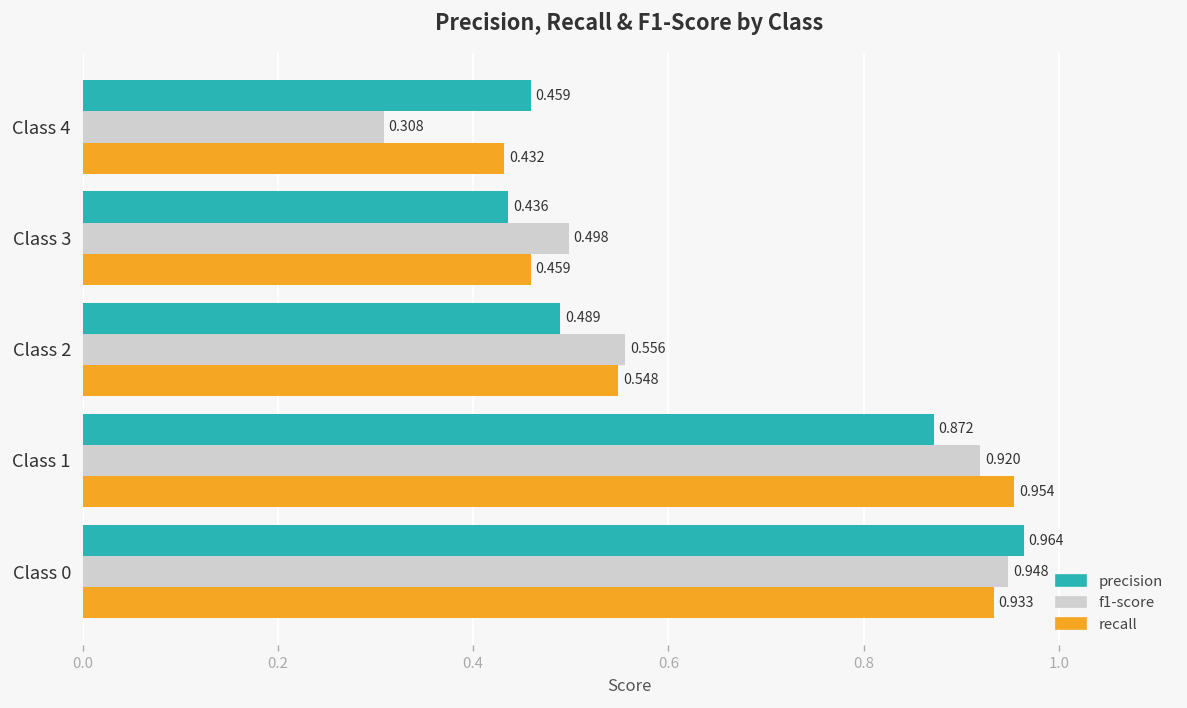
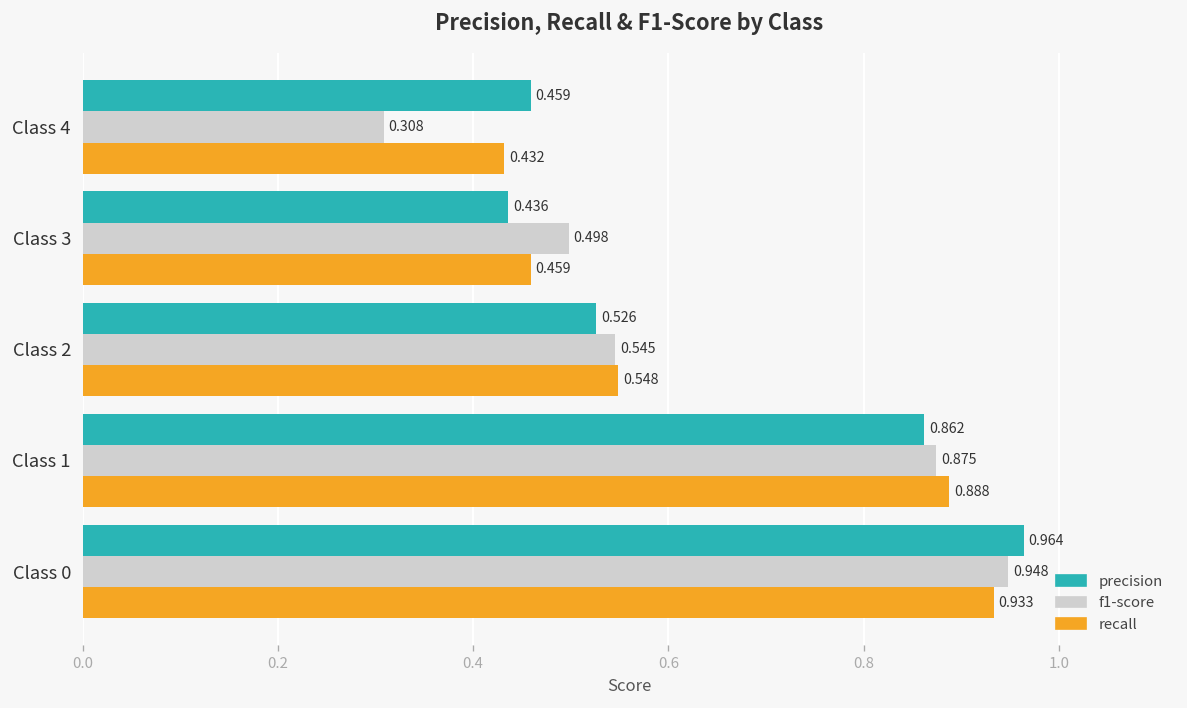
  {
    "precision": {
      "Class 4": 0.459,
      "Class 3": 0.436,
-     "Class 2": 0.489,
-     "Class 1": 0.872,
+     "Class 2": 0.526,
+     "Class 1": 0.862,
      "Class 0": 0.964
    },
    "f1-score": {
      "Class 4": 0.308,
      "Class 3": 0.498,
-     "Class 2": 0.556,
-     "Class 1": 0.920,
+     "Class 2": 0.545,
+     "Class 1": 0.875,
      "Class 0": 0.948
    },
    "recall": {
      "Class 4": 0.432,
      "Class 3": 0.459,
      "Class 2": 0.548,
-     "Class 1": 0.954,
+     "Class 1": 0.888,
      "Class 0": 0.933
    }
  }
